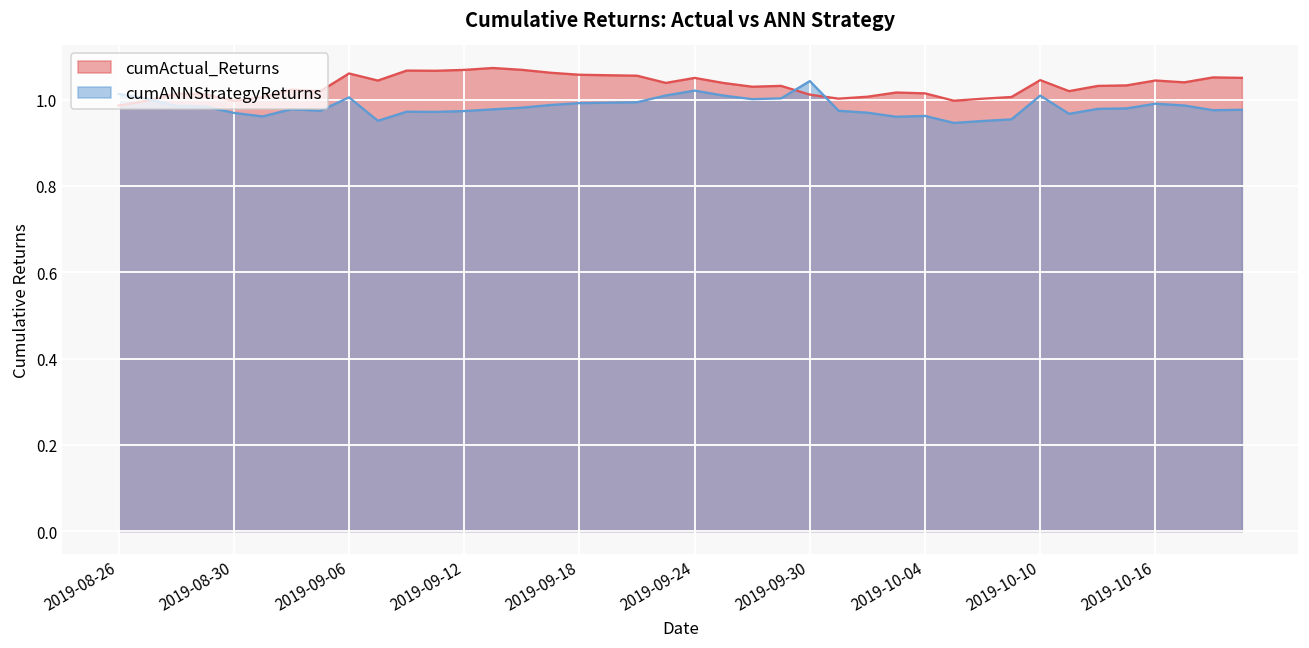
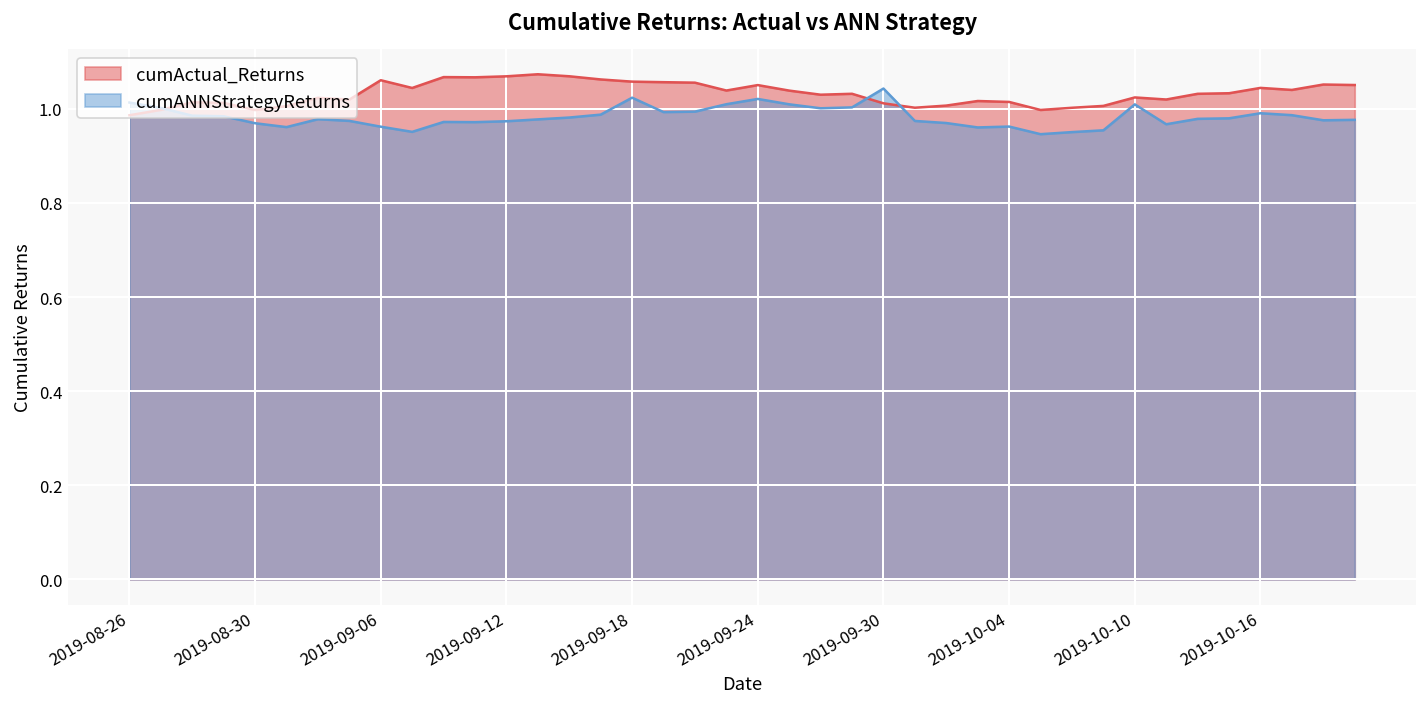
  {
    "cumActual_Returns": {
      "2019-09-06": 1.06,
      "2019-09-12": 1.07,
      "2019-09-18": 1.06,
      "2019-09-24": 1.05,
      "2019-09-30": 1.01,
      "2019-10-04": 1.01,
-     "2019-10-10": 1.05,
+     "2019-10-10": 1.02,
      "2019-10-16": 1.04
    },
    "cumANNStrategyReturns": {
      "2019-08-30": 0.97,
-     "2019-09-06": 1.01,
+     "2019-09-06": 0.96,
      "2019-09-12": 0.97,
-     "2019-09-18": 0.99,
+     "2019-09-18": 1.02,
      "2019-09-24": 1.02,
      "2019-09-30": 1.04,
      "2019-10-04": 0.96,
      "2019-10-10": 1.01,
      "2019-10-16": 0.99
    }
  }
